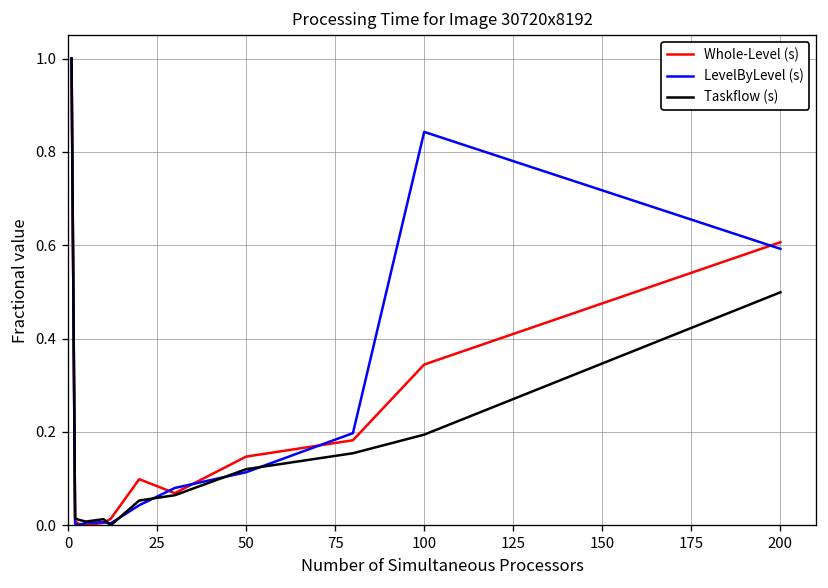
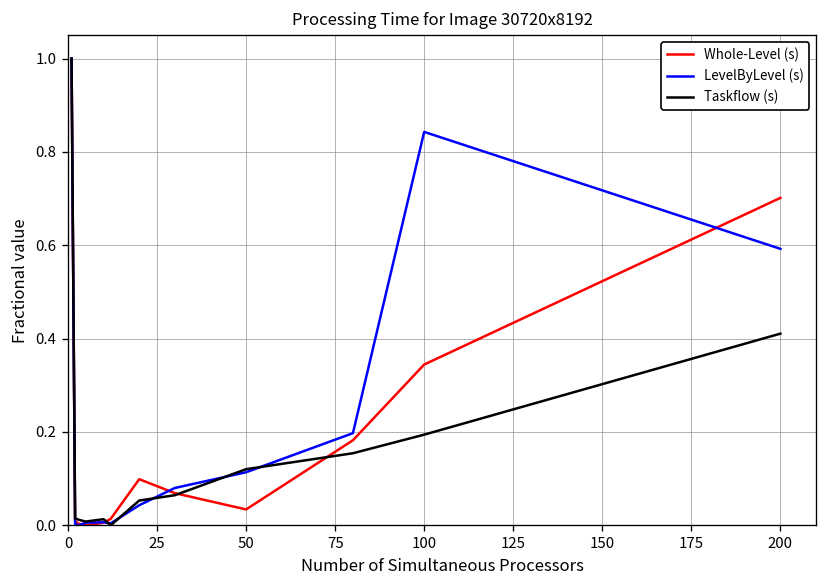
  {
    "Whole-Level (s)": {
-     "50": 0.15,
+     "50": 0.03,
      "100": 0.34,
-     "200": 0.61
+     "200": 0.70
    },
    "LevelByLevel (s)": {
      "50": 0.11,
      "100": 0.84,
      "200": 0.59
    },
    "Taskflow (s)": {
      "50": 0.12,
      "100": 0.19,
-     "200": 0.50
+     "200": 0.41
    }
  }
